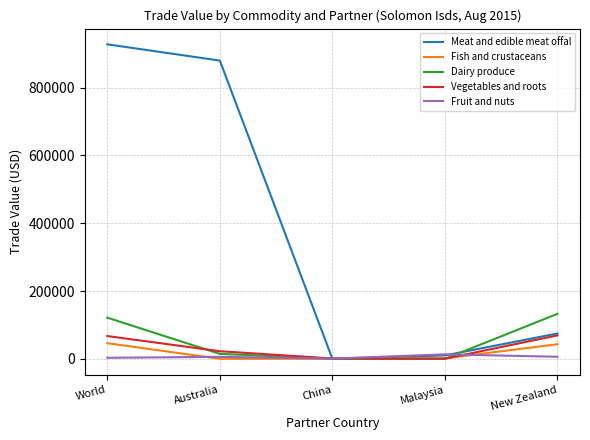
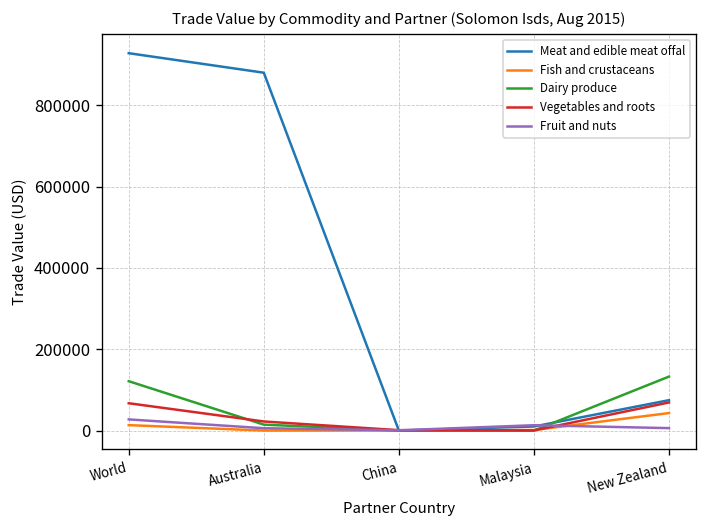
  {
    "Meat and edible meat offal": {
      "World": 930000,
      "Australia": 880000
    },
    "Fish and crustaceans": {
-     "World": 50000,
+     "World": 10000,
      "New Zealand": 40000
    },
    "Dairy produce": {
      "World": 120000,
      "Australia": 10000,
      "New Zealand": 130000
    },
    "Vegetables and roots": {
      "World": 70000,
      "Australia": 20000
    },
    "Fruit and nuts": {
-     "World": 0,
+     "World": 30000,
      "New Zealand": 10000
    }
  }
